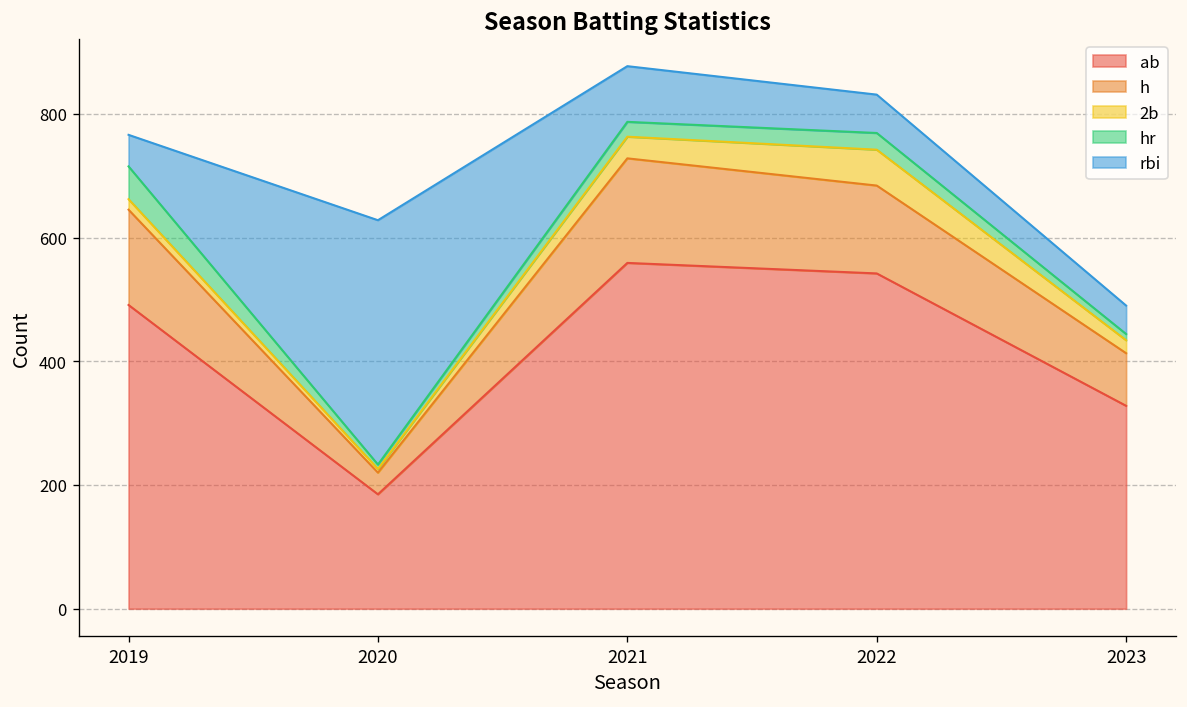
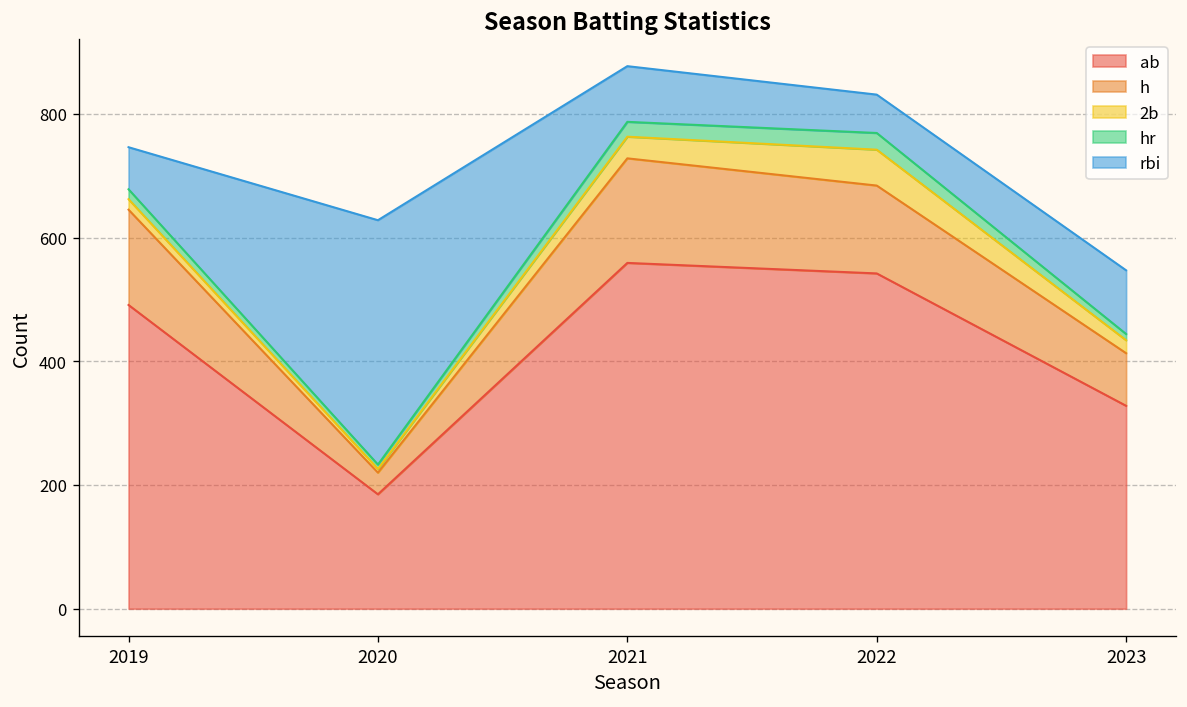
  {
    "2b": {
      "2019": 20,
      "2020": 10,
      "2021": 40,
      "2022": 60,
      "2023": 20
    },
    "hr": {
-     "2019": 50,
+     "2019": 20,
      "2020": 10,
      "2021": 20,
      "2022": 30,
      "2023": 10
    },
    "rbi": {
-     "2019": 50,
+     "2019": 70,
      "2020": 400,
      "2021": 90,
      "2022": 60,
-     "2023": 50
+     "2023": 100
    }
  }
